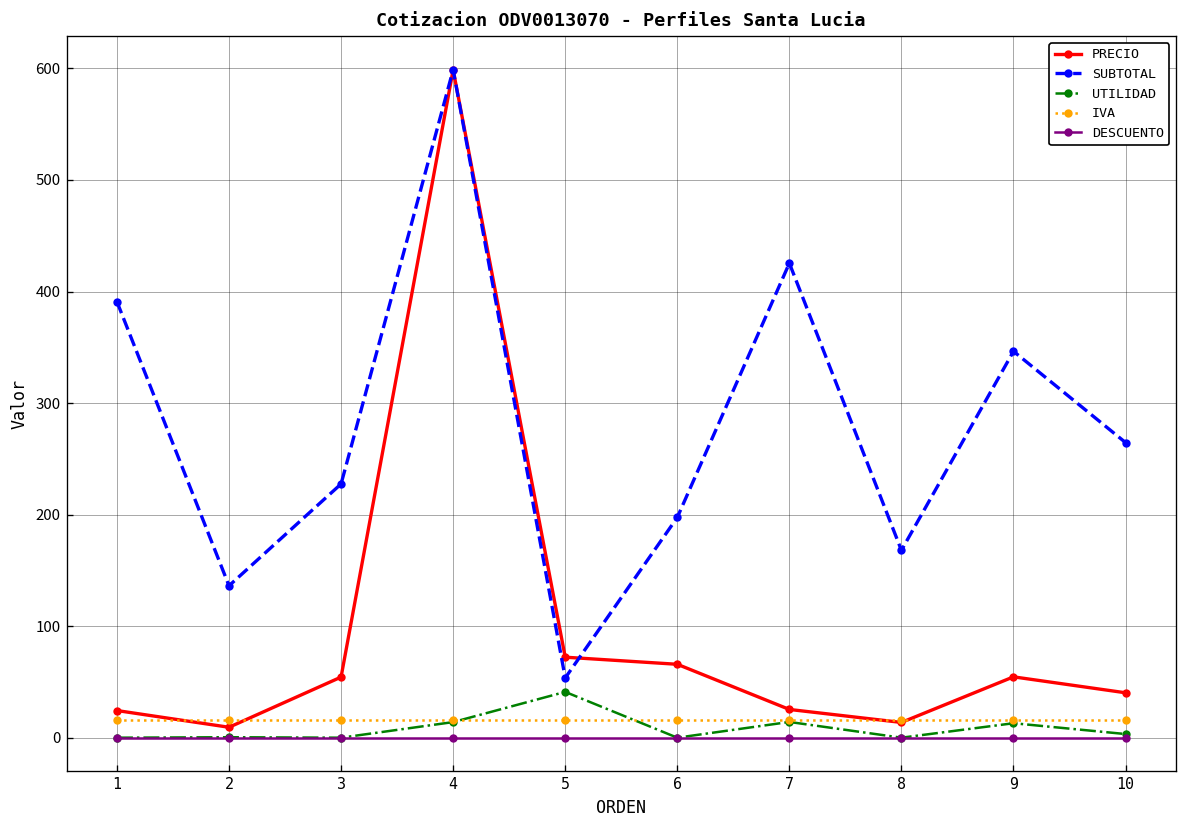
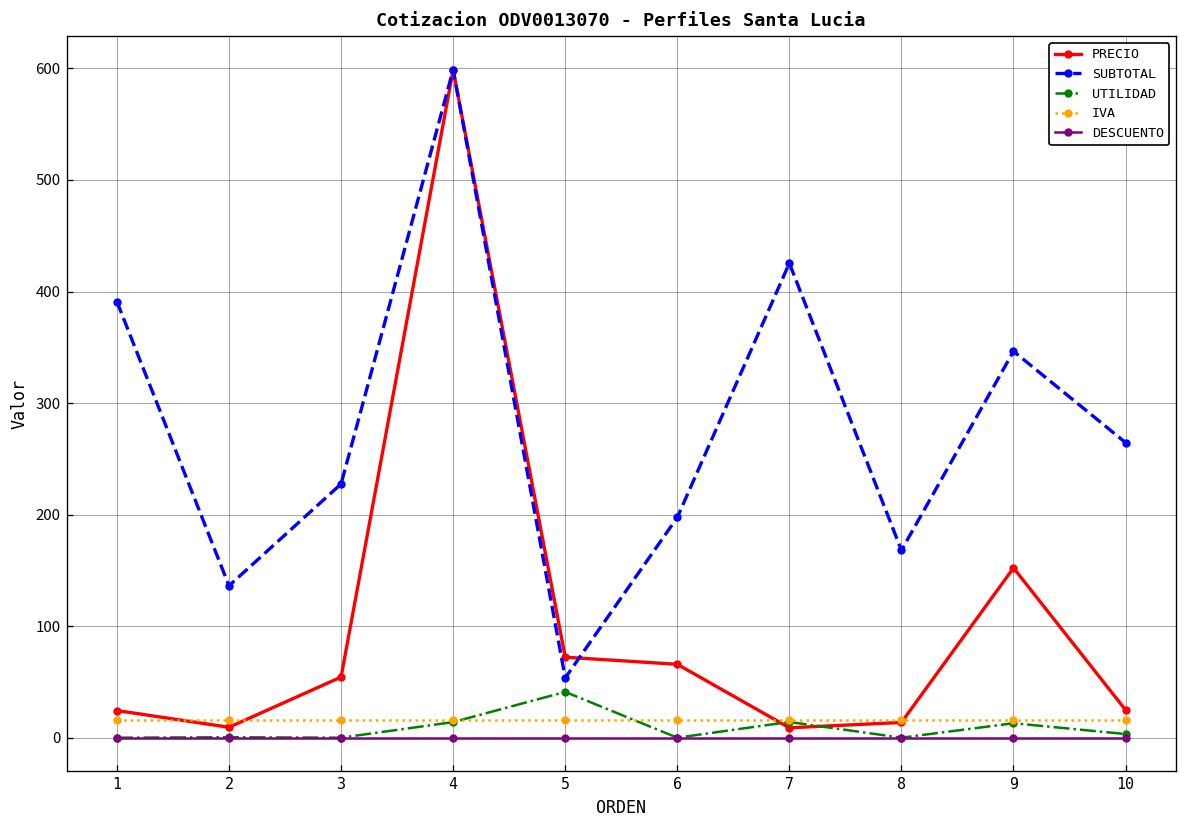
  {
    "PRECIO": {
      "1": 20,
      "2": 10,
      "3": 50,
      "5": 70,
      "6": 70,
-     "7": 30,
-     "9": 50,
-     "10": 40
+     "7": 10,
+     "9": 150,
+     "10": 20
    },
    "SUBTOTAL": {
      "1": 390,
      "2": 140,
      "3": 230,
      "5": 50,
      "6": 200,
      "7": 430,
      "8": 170,
      "9": 350,
      "10": 260
    },
    "UTILIDAD": {
      "5": 40,
      "9": 10,
      "10": 0
    },
    "IVA": {
      "1": 20,
      "2": 20,
      "3": 20,
      "5": 20,
      "6": 20,
      "9": 20,
      "10": 20
    },
    "DESCUENTO": {
      "4": 0,
      "5": 0,
      "7": 0,
      "9": 0,
      "10": 0
    }
  }
